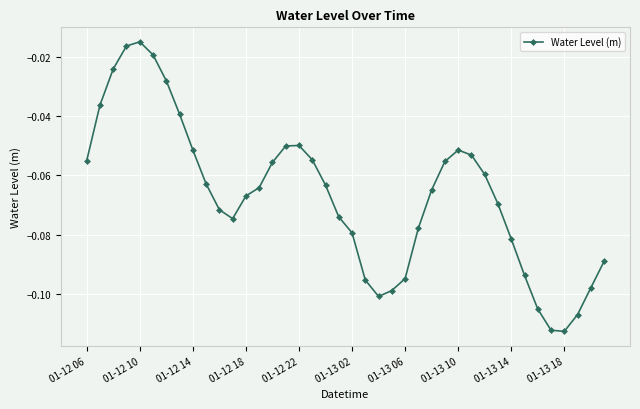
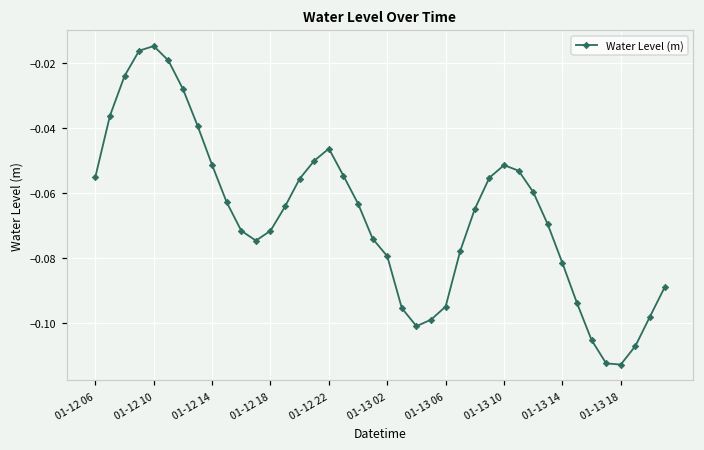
  {
    "01-12 06": -0.055,
    "01-12 10": -0.015,
    "01-12 14": -0.051,
-   "01-12 18": -0.067,
-   "01-12 22": -0.050,
+   "01-12 18": -0.072,
+   "01-12 22": -0.046,
    "01-13 02": -0.079,
    "01-13 06": -0.095,
    "01-13 10": -0.051,
    "01-13 14": -0.081,
    "01-13 18": -0.113
  }
